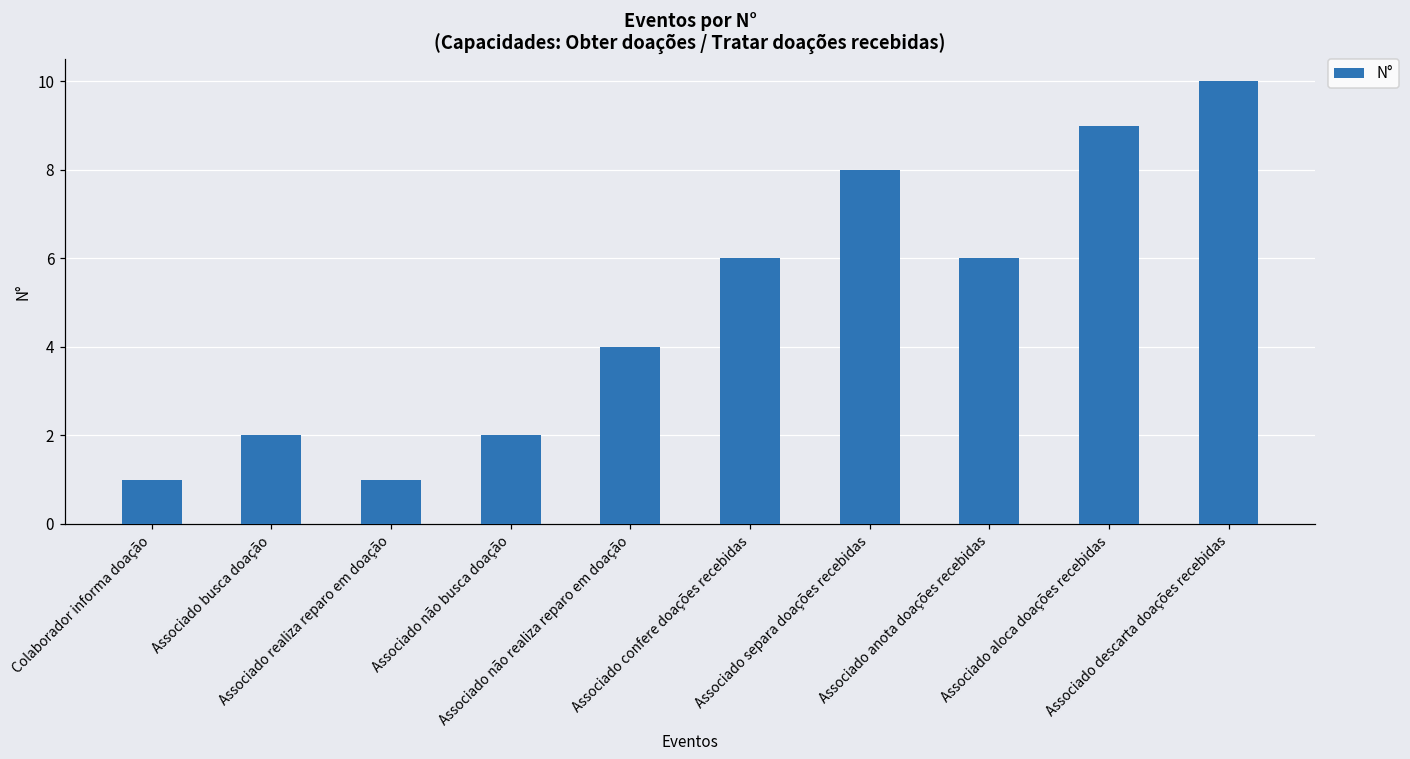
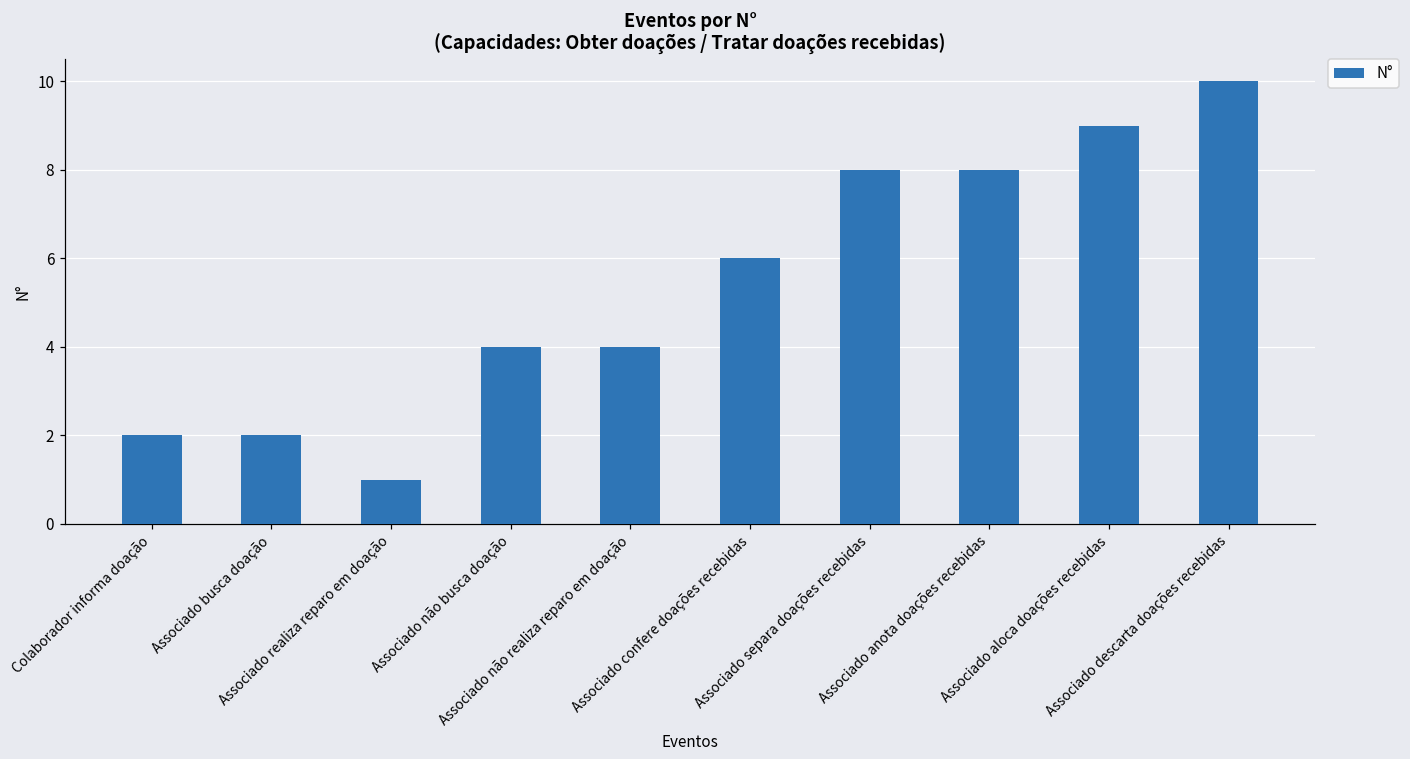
  {
-   "Colaborador informa doação": 1,
+   "Colaborador informa doação": 2,
    "Associado busca doação": 2,
    "Associado realiza reparo em doação": 1,
-   "Associado não busca doação": 2,
+   "Associado não busca doação": 4,
    "Associado não realiza reparo em doação": 4,
    "Associado confere doações recebidas": 6,
    "Associado separa doações recebidas": 8,
-   "Associado anota doações recebidas": 6,
+   "Associado anota doações recebidas": 8,
    "Associado aloca doações recebidas": 9,
    "Associado descarta doações recebidas": 10
  }
